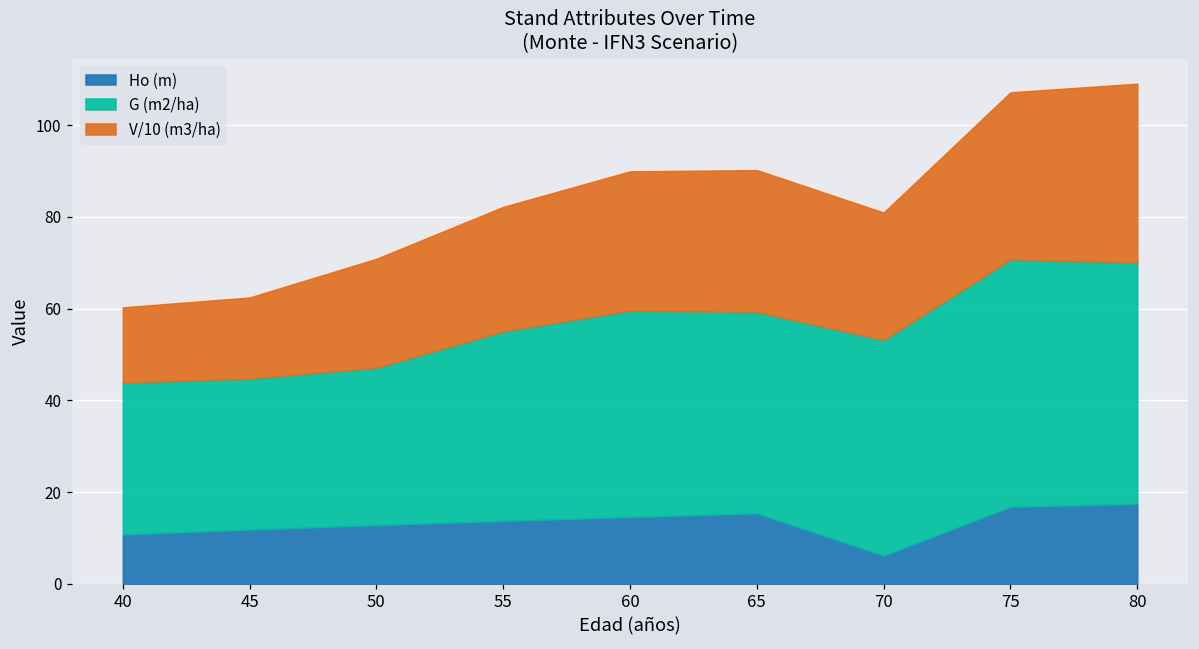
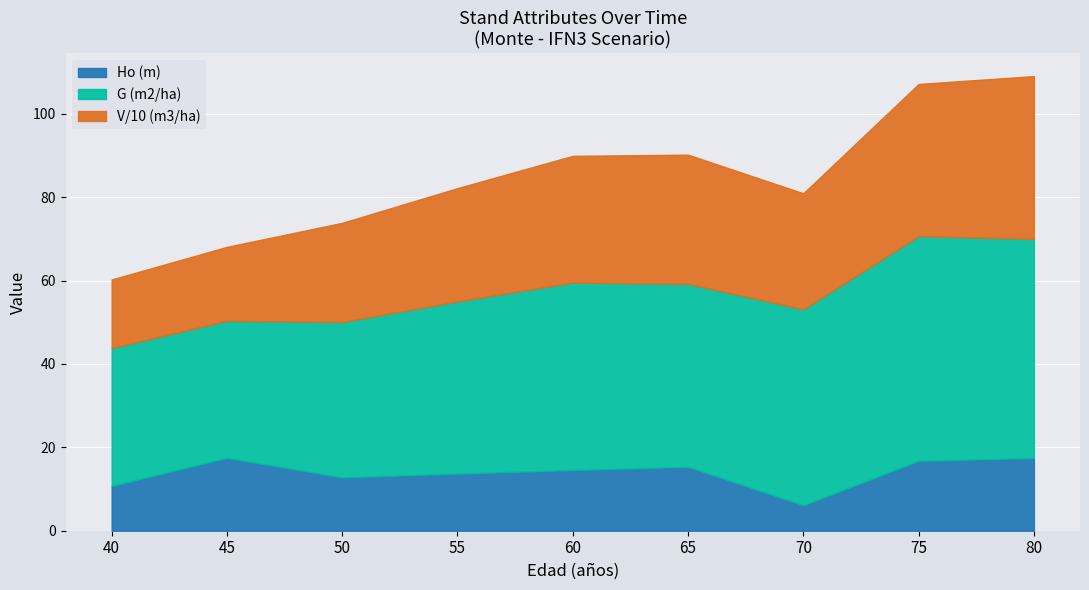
  {
    "Ho (m)": {
      "40": 11,
-     "45": 12,
+     "45": 18,
      "50": 13,
      "55": 14,
      "60": 15,
      "65": 15,
      "70": 6,
      "75": 17,
      "80": 17
    },
    "G (m2/ha)": {
      "40": 33,
      "45": 33,
-     "50": 34,
+     "50": 37,
      "55": 41,
      "60": 45,
      "65": 44,
      "70": 47,
      "75": 54,
      "80": 53
    },
    "V/10 (m3/ha)": {
      "40": 16,
      "45": 18,
      "50": 24,
      "55": 27,
      "60": 30,
      "65": 31,
      "70": 28,
      "75": 37,
      "80": 39
    }
  }
